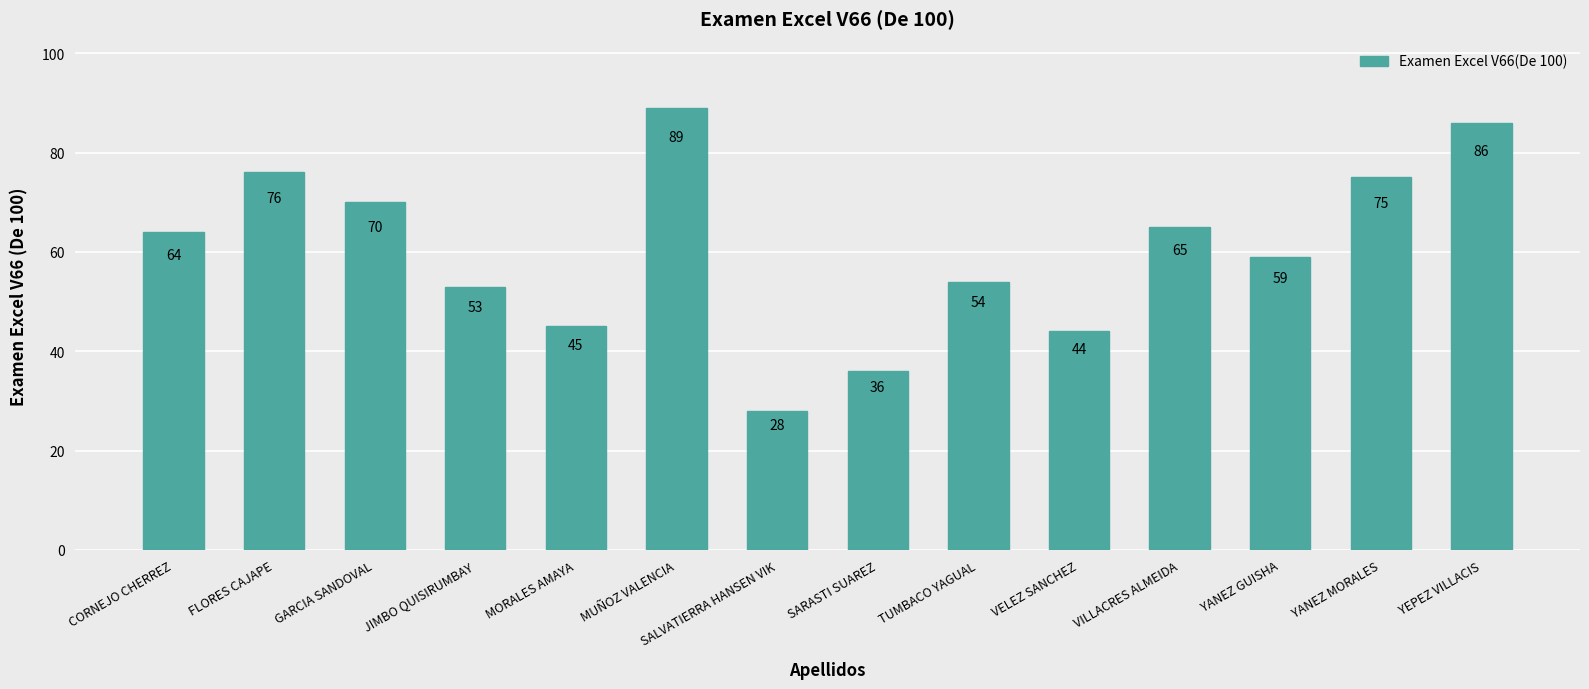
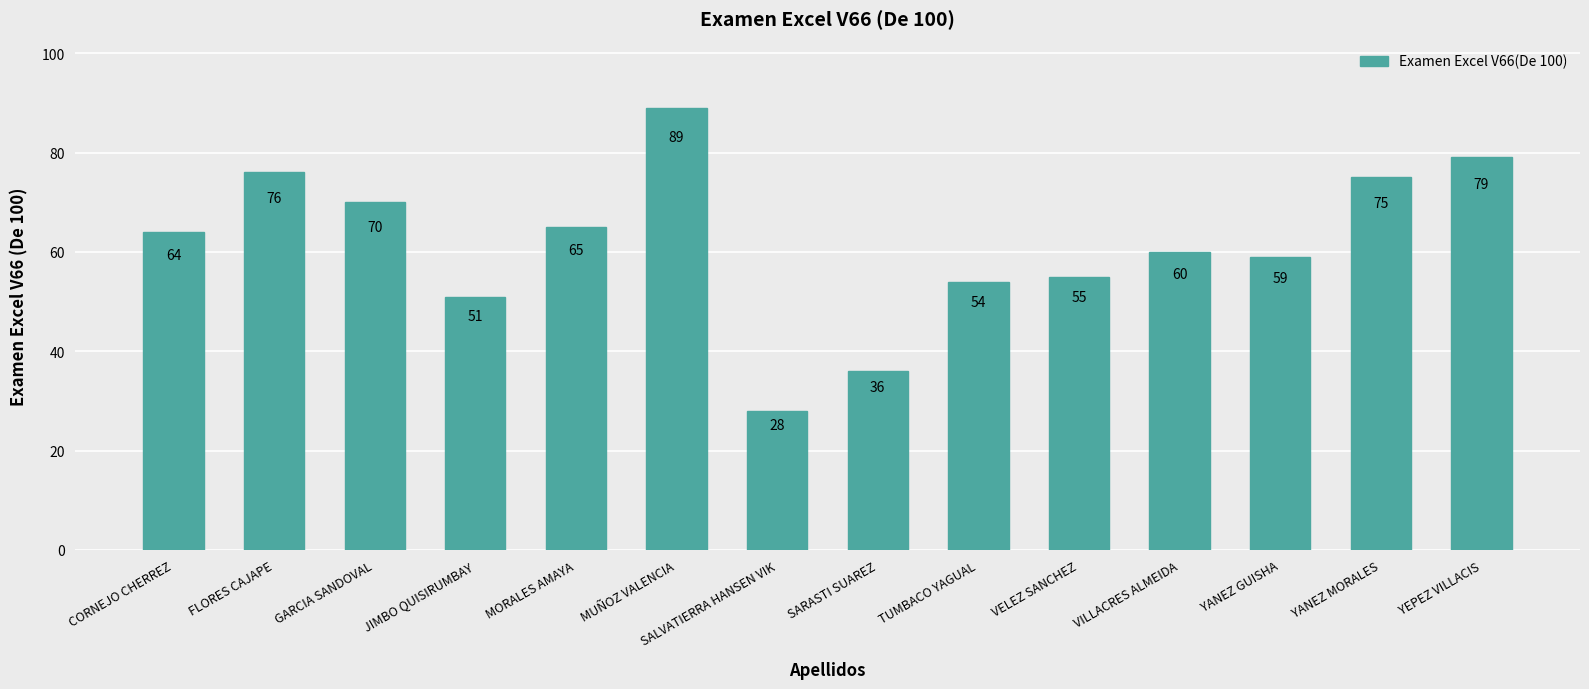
  {
    "CORNEJO CHERREZ": 64,
    "FLORES CAJAPE": 76,
    "GARCIA SANDOVAL": 70,
-   "JIMBO QUISIRUMBAY": 53,
-   "MORALES AMAYA": 45,
+   "JIMBO QUISIRUMBAY": 51,
+   "MORALES AMAYA": 65,
    "MUÑOZ VALENCIA": 89,
    "SALVATIERRA HANSEN VIK": 28,
    "SARASTI SUAREZ": 36,
    "TUMBACO YAGUAL": 54,
-   "VELEZ SANCHEZ": 44,
-   "VILLACRES ALMEIDA": 65,
+   "VELEZ SANCHEZ": 55,
+   "VILLACRES ALMEIDA": 60,
    "YANEZ GUISHA": 59,
    "YANEZ MORALES": 75,
-   "YEPEZ VILLACIS": 86
+   "YEPEZ VILLACIS": 79
  }
